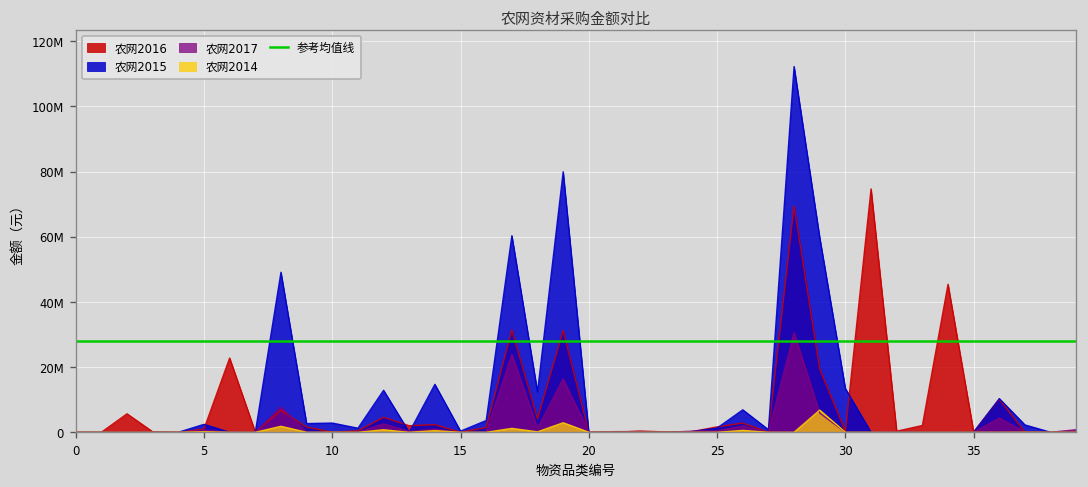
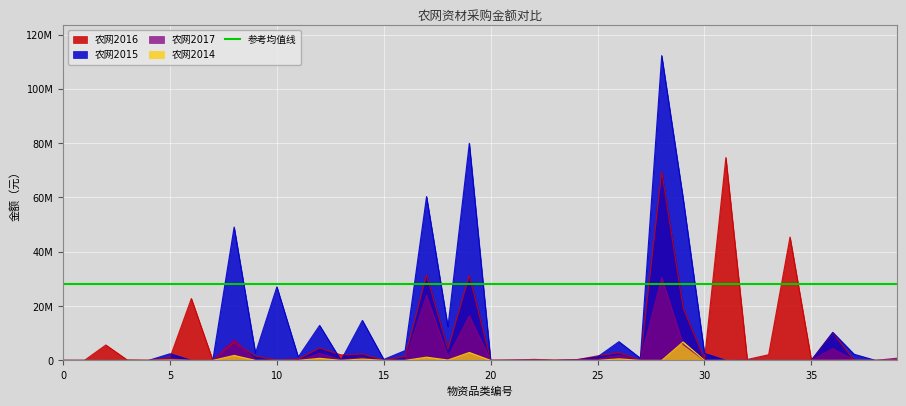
  {
    "农网2015": {
      "5": 2000000,
-     "10": 3000000,
-     "30": 13000000
+     "10": 27000000,
+     "30": 3000000
    }
  }
